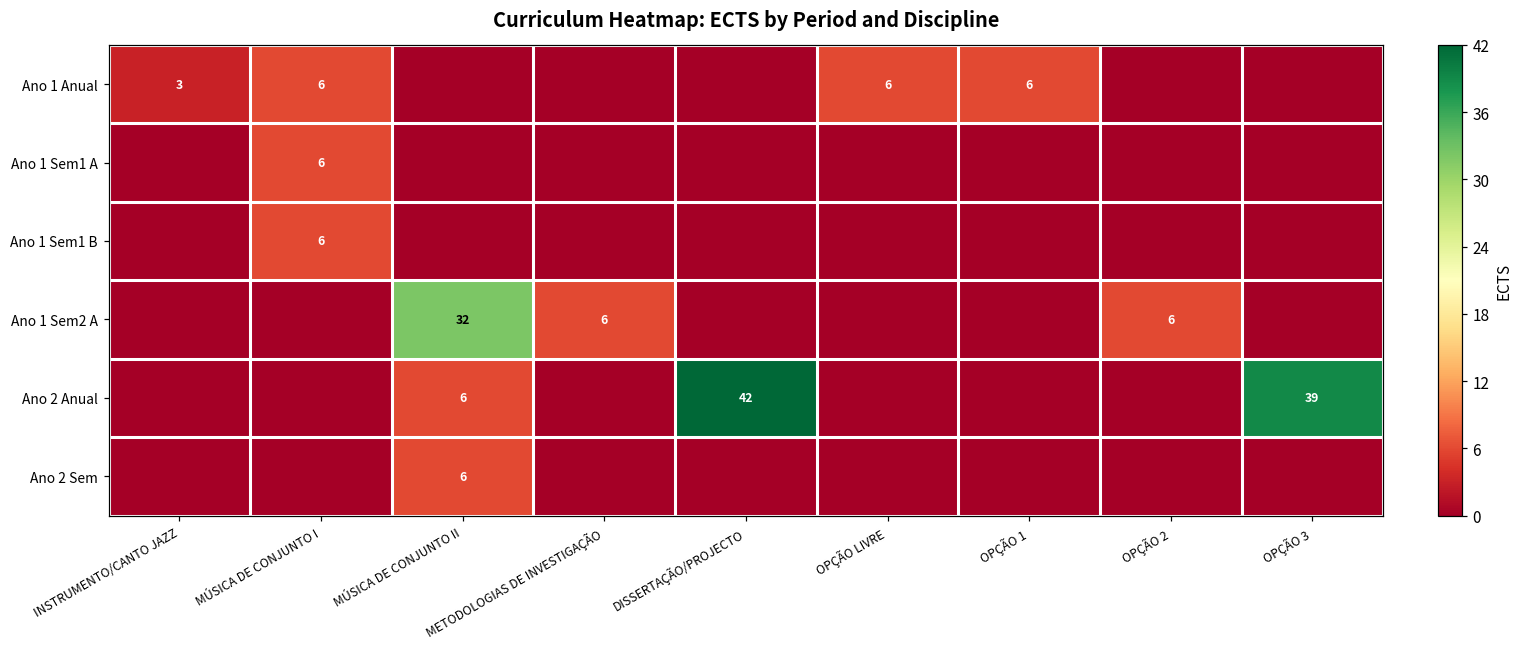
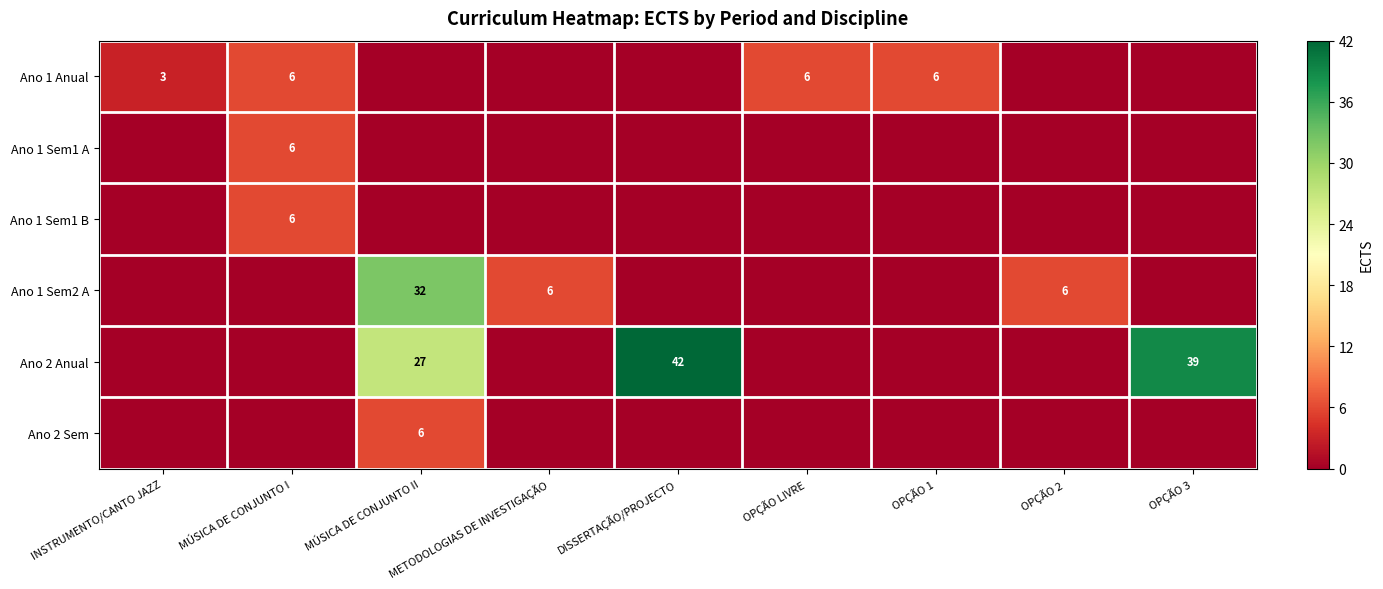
  {
    "Ano 1 Anual": {
      "INSTRUMENTO/CANTO JAZZ": 3,
      "MÚSICA DE CONJUNTO I": 6,
      "OPÇÃO LIVRE": 6,
      "OPÇÃO 1": 6
    },
    "Ano 1 Sem1 A": {
      "MÚSICA DE CONJUNTO I": 6
    },
    "Ano 1 Sem1 B": {
      "MÚSICA DE CONJUNTO I": 6
    },
    "Ano 1 Sem2 A": {
      "MÚSICA DE CONJUNTO II": 32,
      "METODOLOGIAS DE INVESTIGAÇÃO": 6,
      "OPÇÃO 2": 6
    },
    "Ano 2 Anual": {
-     "MÚSICA DE CONJUNTO II": 6,
+     "MÚSICA DE CONJUNTO II": 27,
      "DISSERTAÇÃO/PROJECTO": 42,
      "OPÇÃO 3": 39
    },
    "Ano 2 Sem": {
      "MÚSICA DE CONJUNTO II": 6
    }
  }
